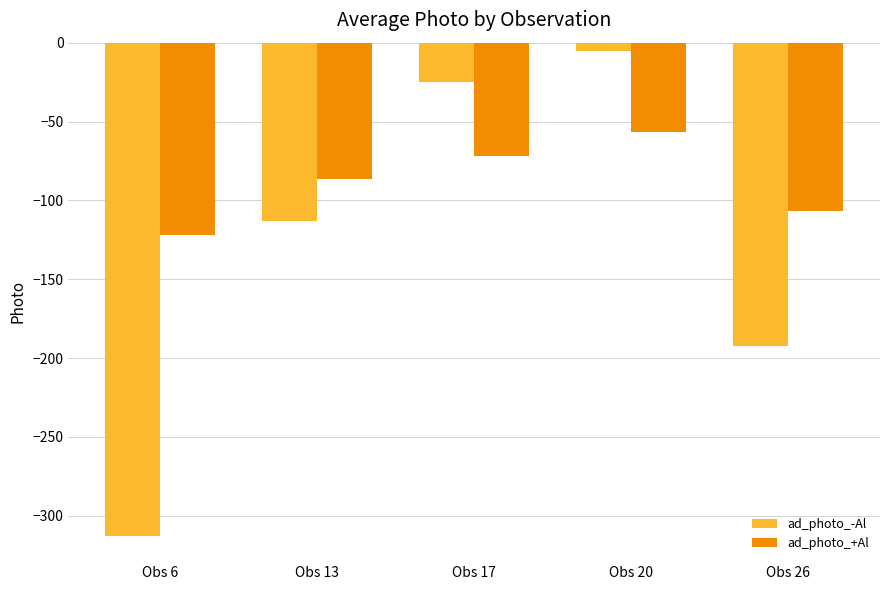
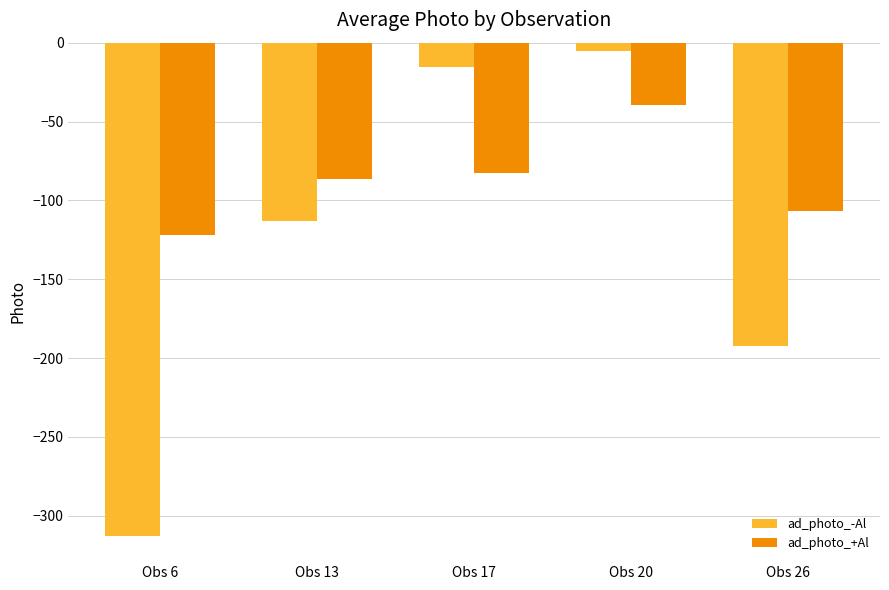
  {
    "ad_photo_-Al": {
      "Obs 6": -313,
      "Obs 13": -113,
-     "Obs 17": -25,
+     "Obs 17": -15,
      "Obs 20": -5,
      "Obs 26": -192
    },
    "ad_photo_+Al": {
      "Obs 6": -122,
      "Obs 13": -86,
-     "Obs 17": -72,
-     "Obs 20": -57,
+     "Obs 17": -83,
+     "Obs 20": -39,
      "Obs 26": -107
    }
  }
